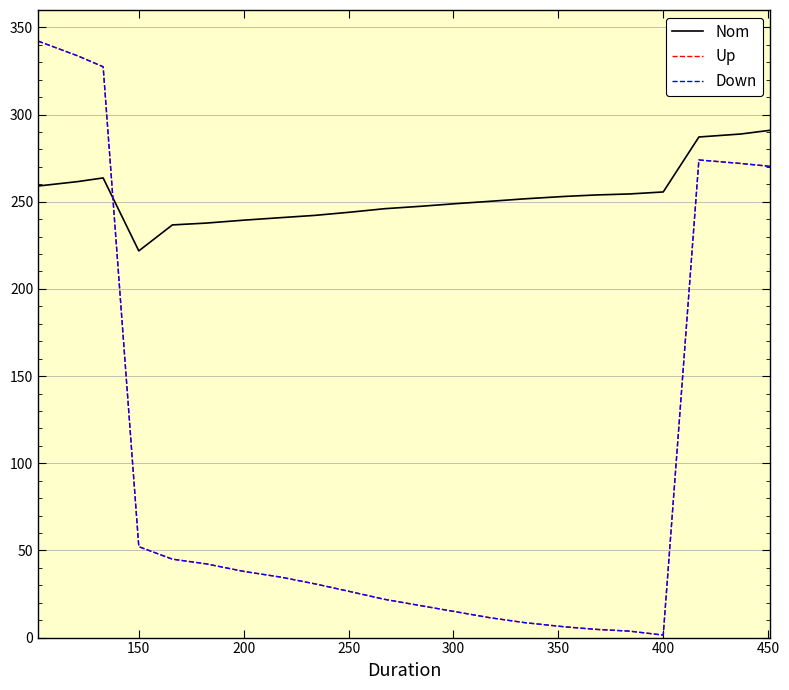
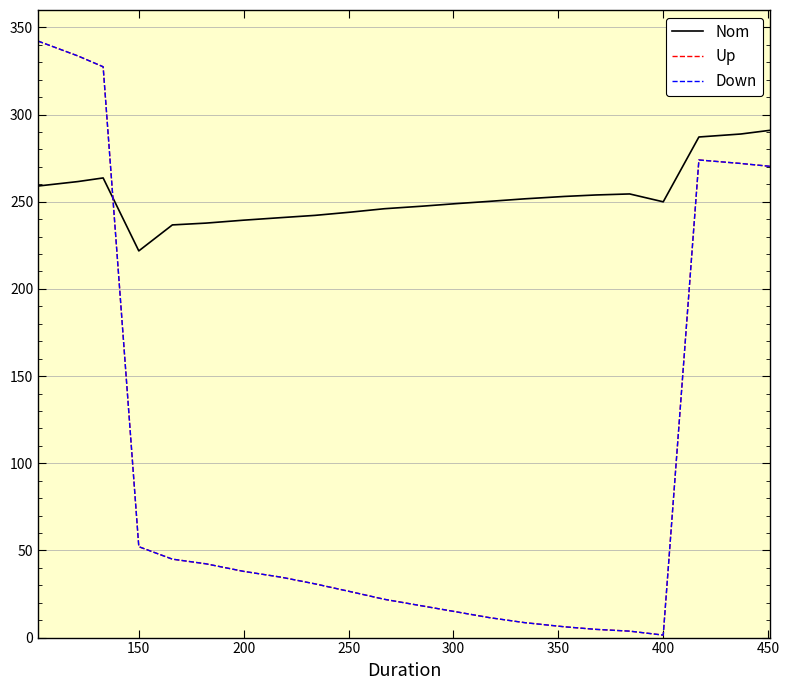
  {
    "Nom": {
      "150": 222,
      "200": 239,
-     "400": 256
+     "400": 250
    },
    "Down": {
      "150": 52,
      "200": 38,
      "400": 1
    }
  }
